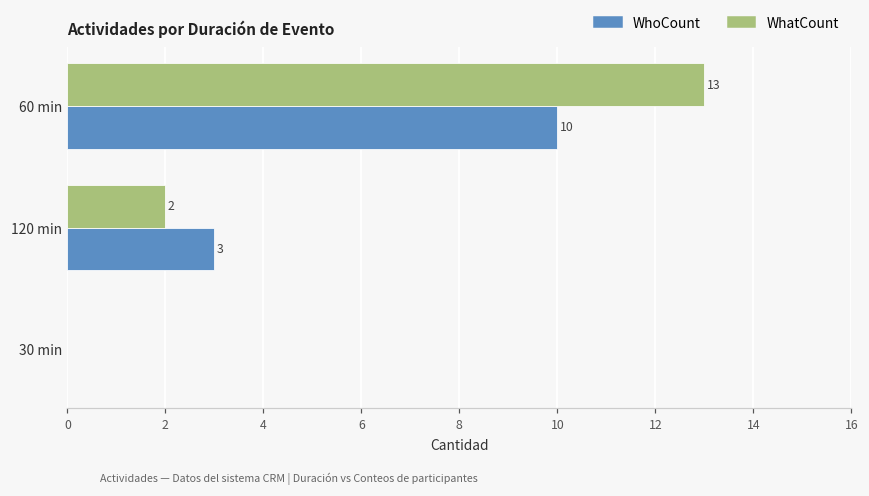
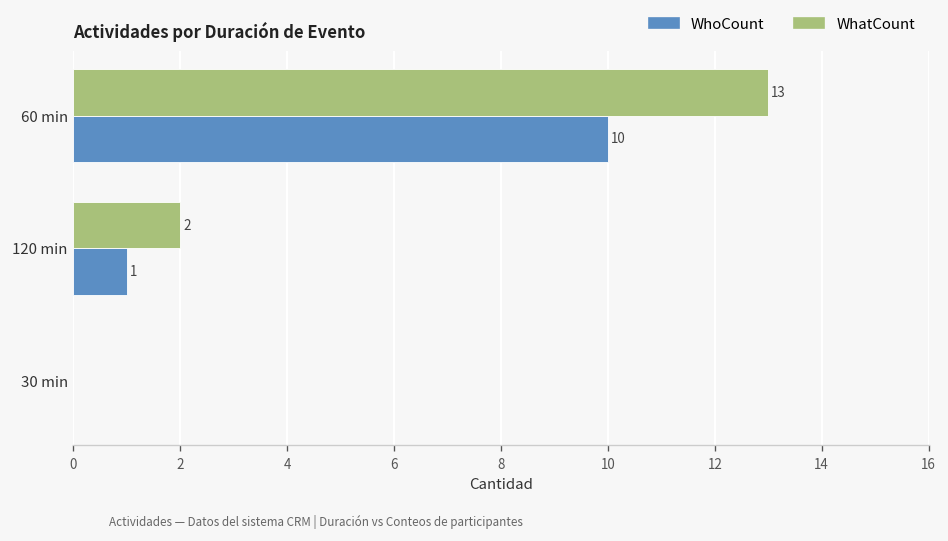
  {
    "WhoCount": {
      "60 min": 10,
-     "120 min": 3
+     "120 min": 1
    },
    "WhatCount": {
      "60 min": 13,
      "120 min": 2
    }
  }
